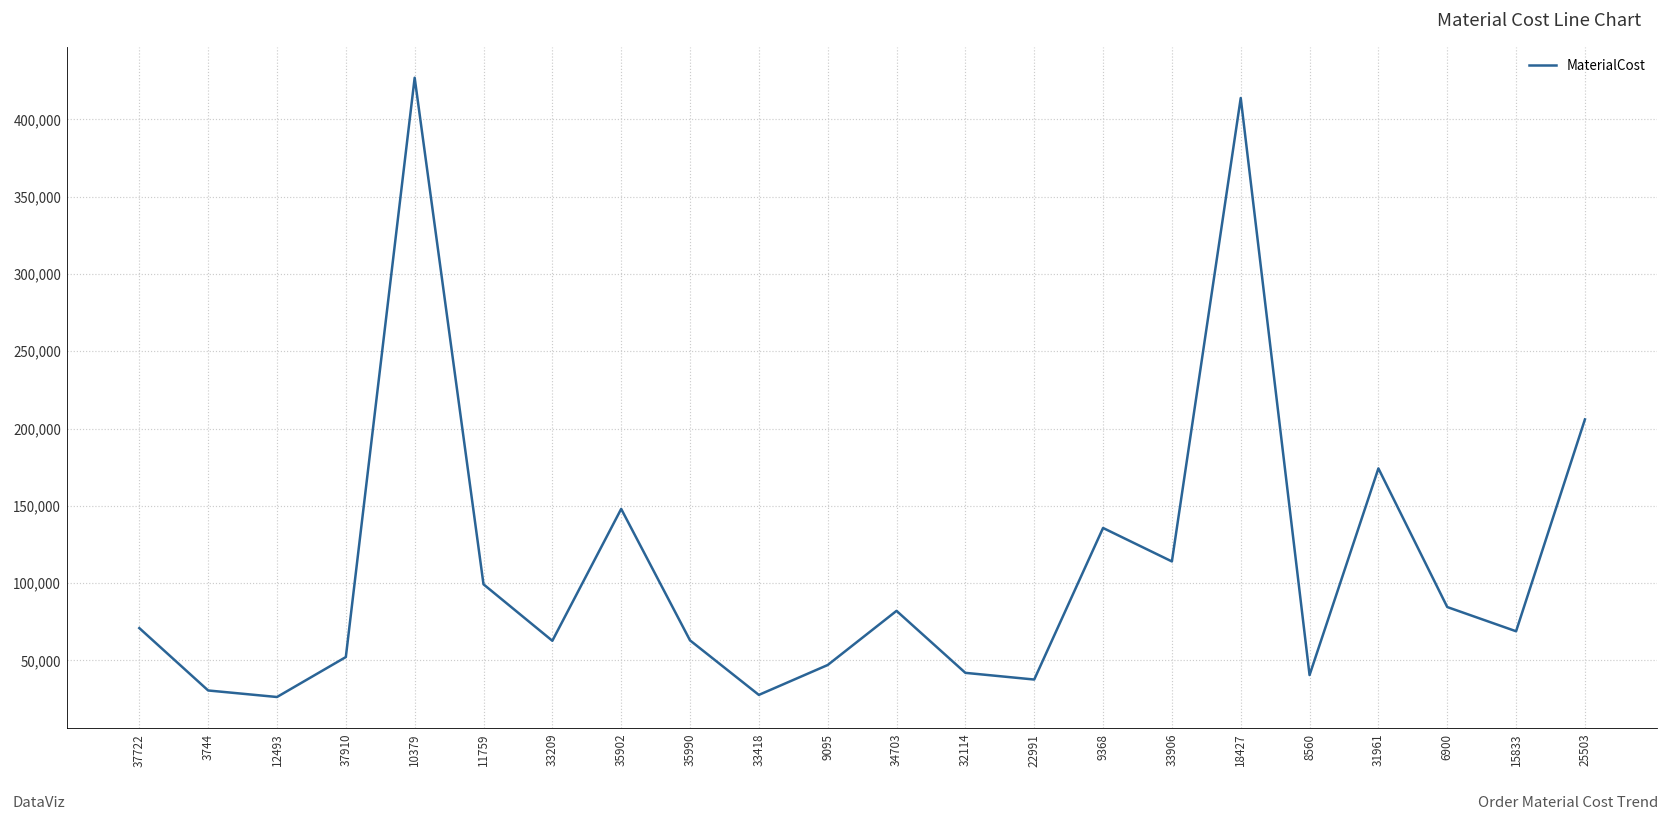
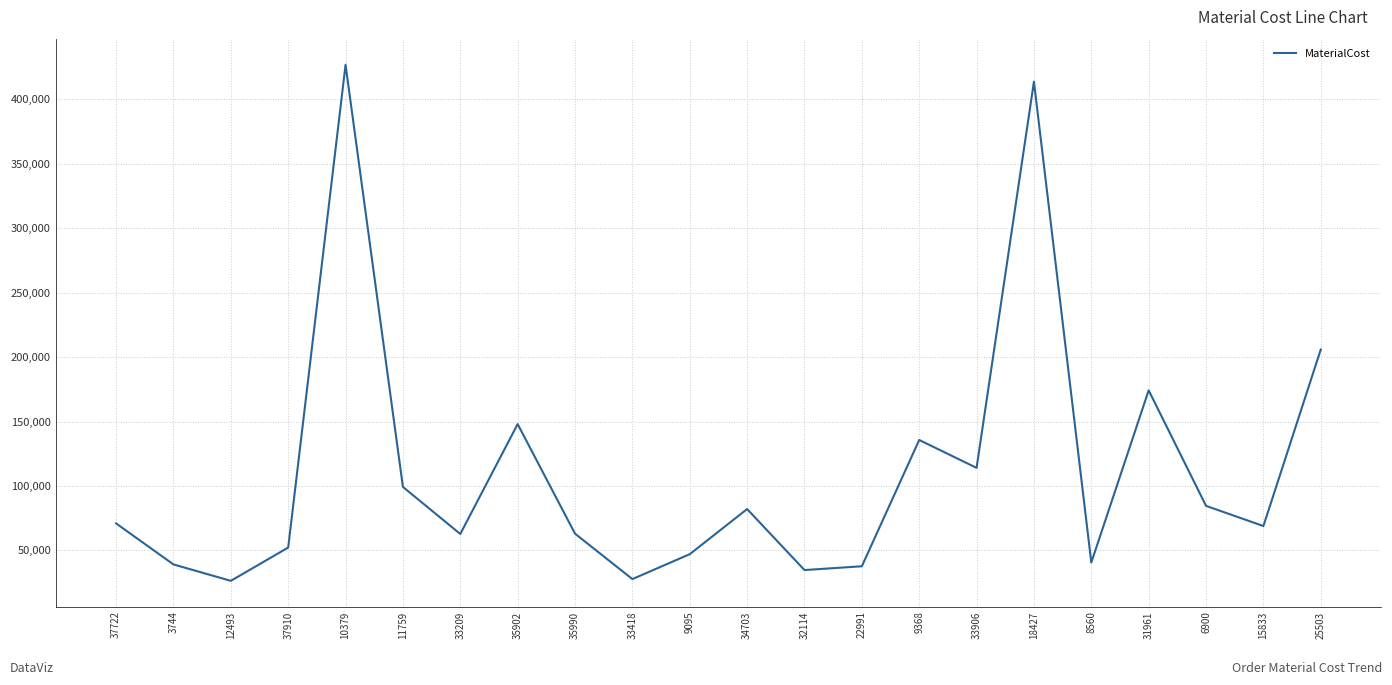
  {
    "37722": "71,000",
-   "3744": "31,000",
+   "3744": "39,000",
    "12493": "26,000",
    "37910": "52,000",
    "10379": "427,000",
    "11759": "99,000",
    "33209": "63,000",
    "35902": "148,000",
    "35990": "63,000",
    "33418": "28,000",
    "9095": "47,000",
    "34703": "82,000",
-   "32114": "42,000",
+   "32114": "35,000",
    "22991": "38,000",
    "9368": "136,000",
    "33906": "114,000",
    "18427": "414,000",
    "8560": "41,000",
    "31961": "174,000",
    "6900": "85,000",
    "15833": "69,000",
    "25503": "206,000"
  }
